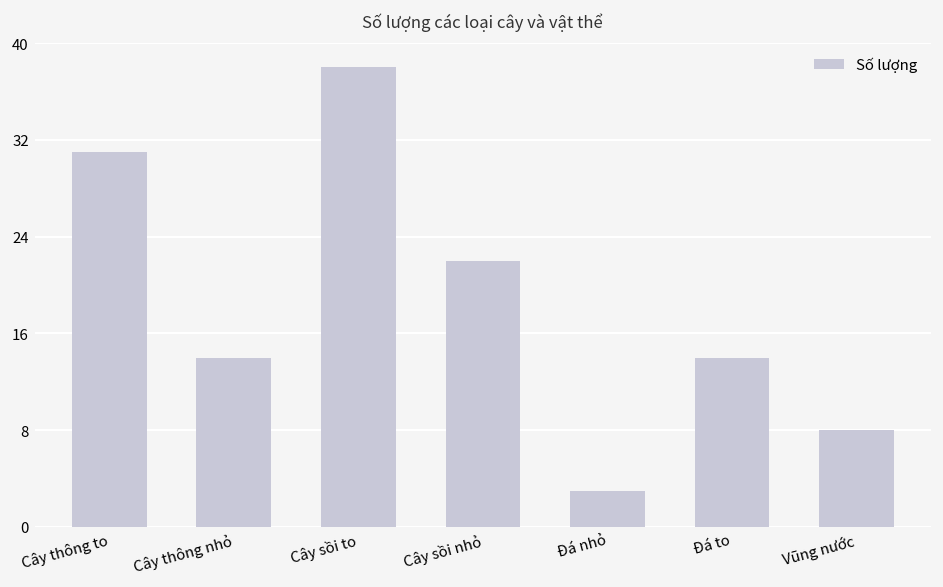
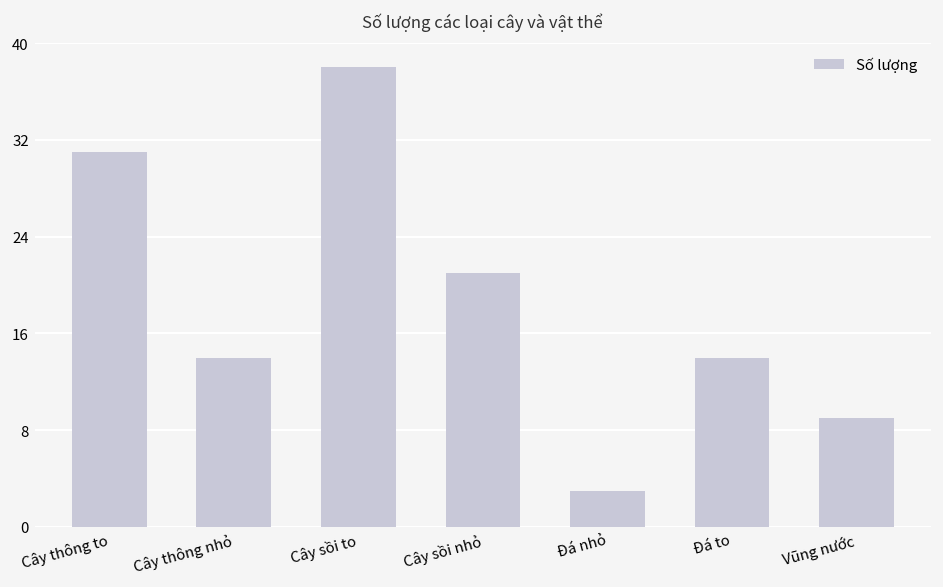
  {
    "Cây thông to": 31,
    "Cây thông nhỏ": 14,
    "Cây sồi to": 38,
-   "Cây sồi nhỏ": 22,
+   "Cây sồi nhỏ": 21,
    "Đá nhỏ": 3,
    "Đá to": 14,
-   "Vũng nước": 8
+   "Vũng nước": 9
  }
